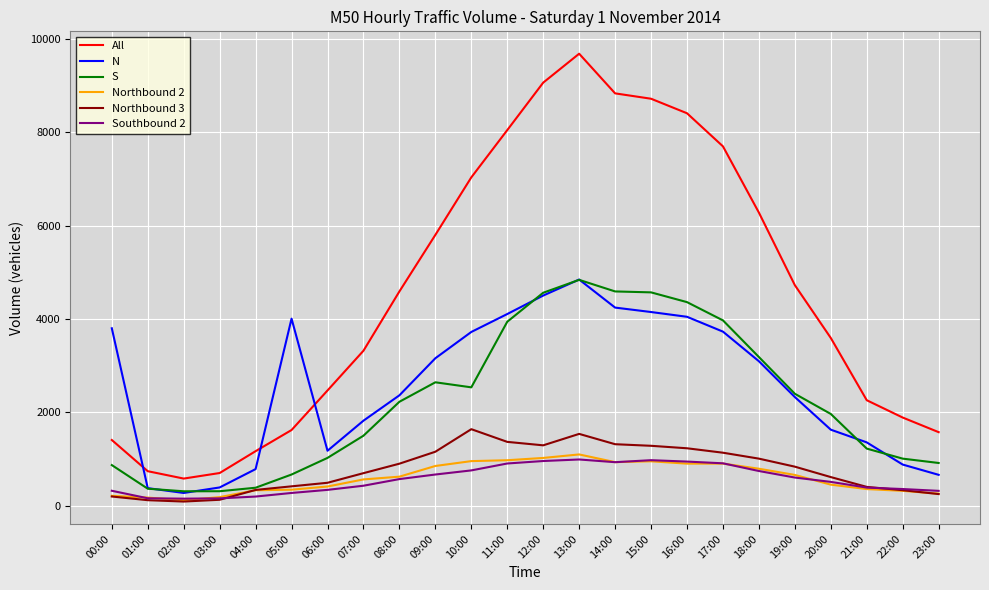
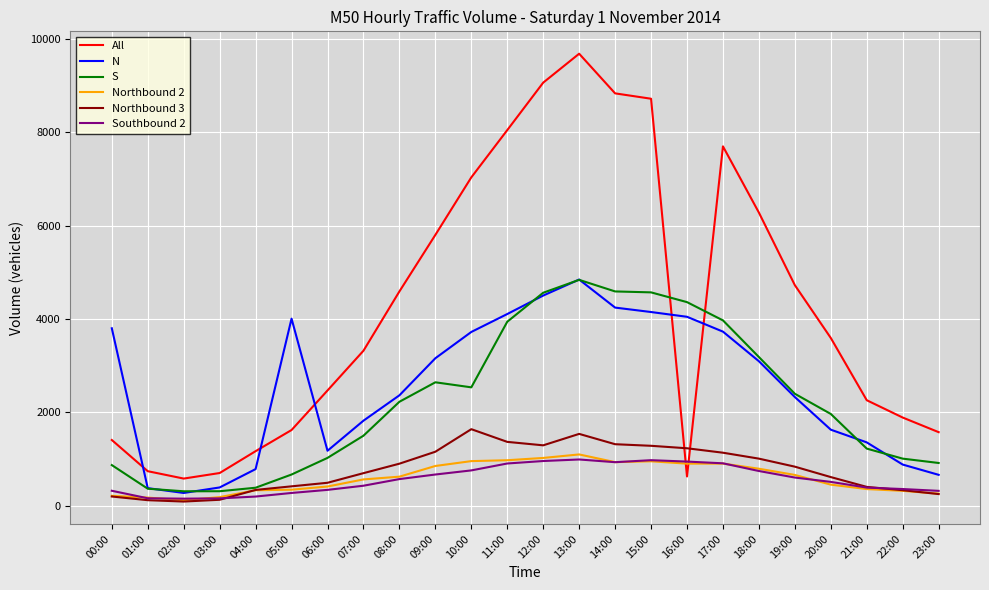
  {
    "All": {
      "00:00": 1400,
      "01:00": 700,
      "02:00": 600,
      "03:00": 700,
      "04:00": 1200,
      "05:00": 1600,
      "06:00": 2500,
      "07:00": 3300,
      "08:00": 4600,
      "09:00": 5800,
      "10:00": 7000,
      "11:00": 8000,
      "12:00": 9100,
      "13:00": 9700,
      "14:00": 8800,
      "15:00": 8700,
-     "16:00": 8400,
+     "16:00": 600,
      "17:00": 7700,
      "18:00": 6300,
      "19:00": 4700,
      "20:00": 3600,
      "21:00": 2300,
      "22:00": 1900,
      "23:00": 1600
    },
    "N": {
      "00:00": 3800,
      "03:00": 400,
      "04:00": 800,
      "05:00": 4000,
      "06:00": 1200,
      "07:00": 1800,
      "08:00": 2400,
      "09:00": 3200,
      "10:00": 3700,
      "11:00": 4100,
      "12:00": 4500,
      "14:00": 4200,
      "15:00": 4100,
      "16:00": 4000,
      "17:00": 3700,
      "18:00": 3100,
      "19:00": 2300,
      "20:00": 1600,
      "21:00": 1400,
      "22:00": 900,
      "23:00": 700
    },
    "S": {
      "00:00": 900,
      "03:00": 300,
      "05:00": 700,
      "06:00": 1000,
      "07:00": 1500,
      "08:00": 2200,
      "09:00": 2600,
      "10:00": 2500,
      "11:00": 3900,
      "12:00": 4600,
      "14:00": 4600,
      "15:00": 4600,
      "16:00": 4400,
      "17:00": 4000,
      "18:00": 3200,
      "19:00": 2400,
      "20:00": 2000,
      "21:00": 1200,
      "22:00": 1000,
      "23:00": 900
    },
    "Northbound 2": {
      "05:00": 300,
      "06:00": 400,
      "07:00": 600,
      "09:00": 900,
      "10:00": 1000,
      "11:00": 1000,
      "12:00": 1000,
      "13:00": 1100,
      "19:00": 700,
      "20:00": 500
    },
    "Northbound 3": {
      "05:00": 400,
      "06:00": 500,
      "07:00": 700,
      "08:00": 900,
      "09:00": 1200,
      "10:00": 1600,
      "11:00": 1400,
      "12:00": 1300,
      "13:00": 1500,
      "14:00": 1300,
      "15:00": 1300,
      "16:00": 1200,
      "17:00": 1100,
      "18:00": 1000,
      "19:00": 800,
      "20:00": 600
    },
    "Southbound 2": {
      "00:00": 300,
      "04:00": 200,
      "05:00": 300,
      "06:00": 300,
      "07:00": 400,
      "09:00": 700,
      "10:00": 800,
      "11:00": 900,
      "12:00": 1000,
      "13:00": 1000,
      "19:00": 600,
      "20:00": 500,
      "23:00": 300
    }
  }
